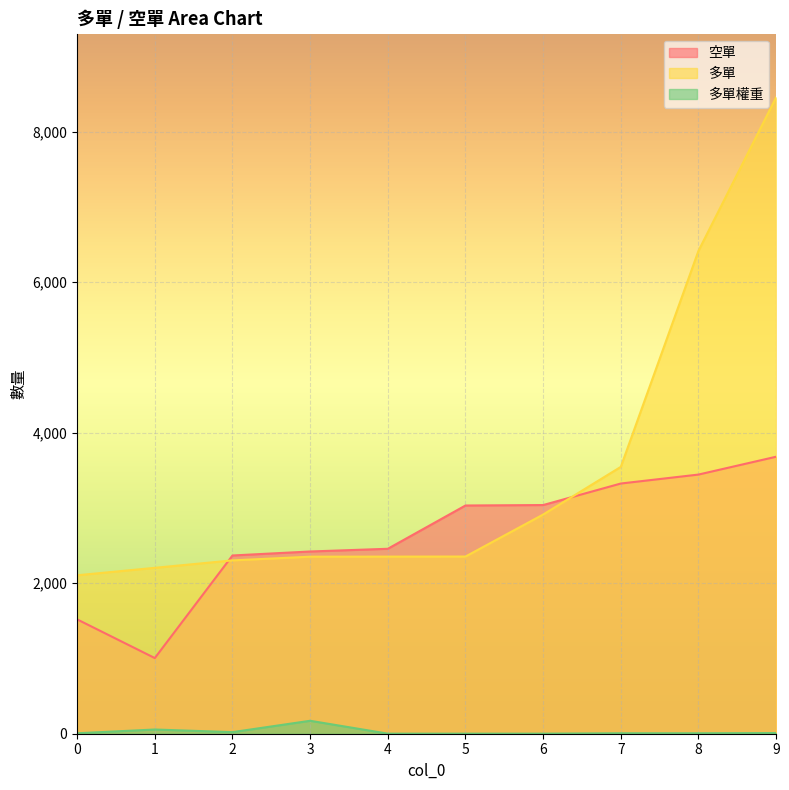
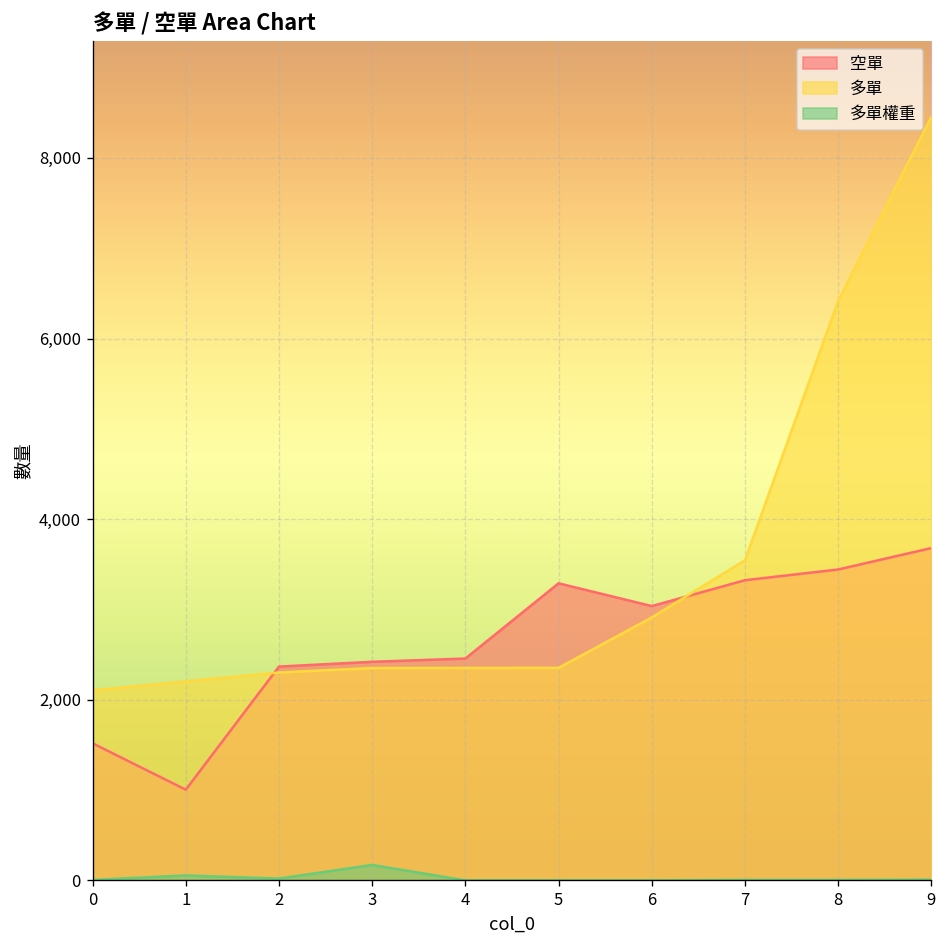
  {
    "空單": {
      "0": "1,500",
      "1": "1,000",
      "2": "2,400",
      "3": "2,400",
      "4": "2,500",
-     "5": "3,000",
+     "5": "3,300",
      "6": "3,000",
      "7": "3,300",
      "8": "3,400",
      "9": "3,700"
    },
    "多單": {
      "0": "2,100",
      "1": "2,200",
      "2": "2,300",
      "3": "2,400",
      "4": "2,400",
      "5": "2,400",
      "6": "2,900",
      "7": "3,500",
      "8": "6,400",
      "9": "8,500"
    },
    "多單權重": {
      "0": "0",
      "1": "100",
      "2": "0",
      "3": "200",
      "4": "0",
      "5": "0",
      "6": "0",
      "7": "0",
      "8": "0",
      "9": "0"
    }
  }
